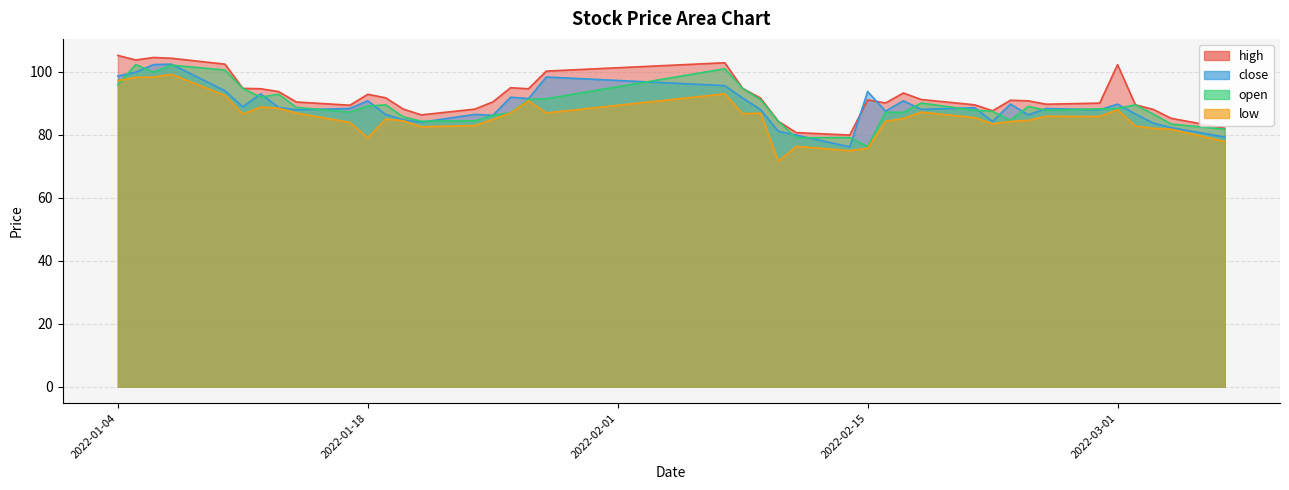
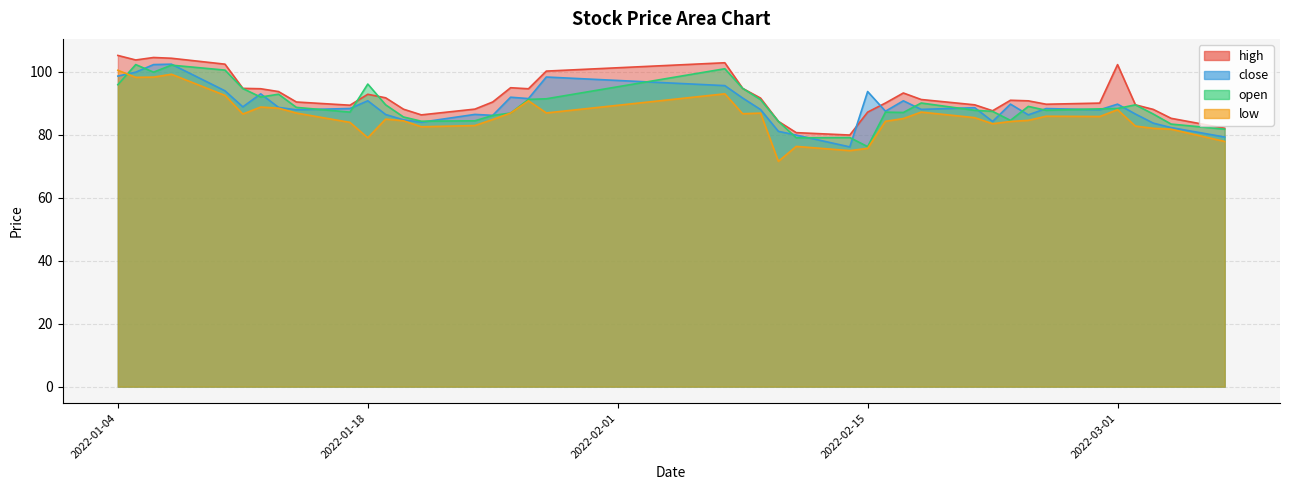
  {
    "high": {
      "2022-01-04": 105,
      "2022-01-18": 93,
-     "2022-02-15": 91,
+     "2022-02-15": 87,
      "2022-03-01": 102
    },
    "close": {
      "2022-01-04": 99,
      "2022-01-18": 91,
      "2022-02-15": 94,
      "2022-03-01": 90
    },
    "open": {
      "2022-01-04": 96,
-     "2022-01-18": 89
+     "2022-01-18": 96
    },
    "low": {
-     "2022-01-04": 97,
+     "2022-01-04": 100,
      "2022-01-18": 79
    }
  }
